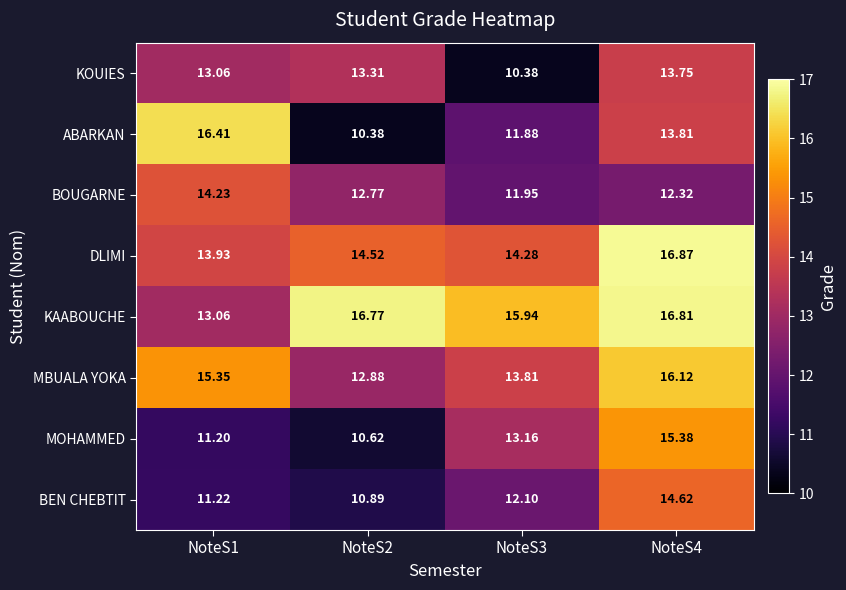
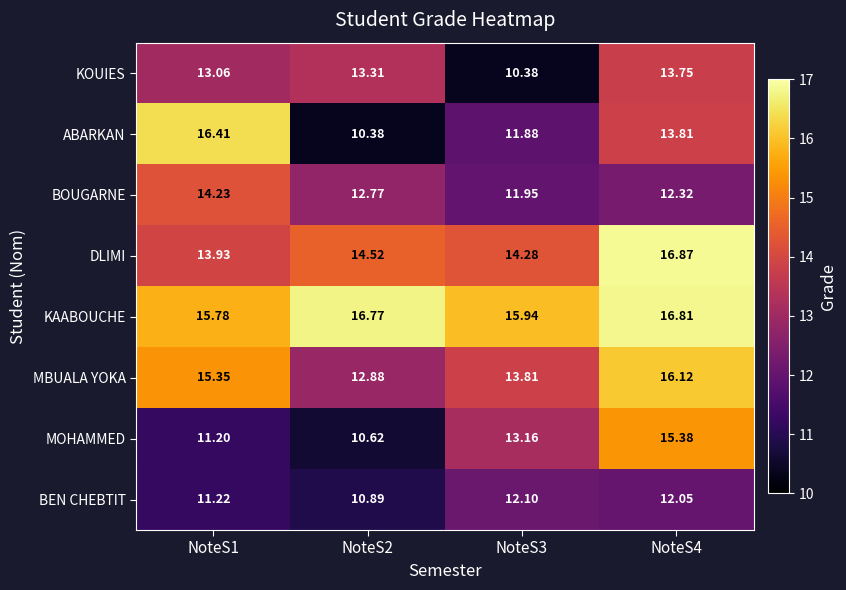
  {
    "KOUIES": {
      "NoteS1": 13.06,
      "NoteS2": 13.31,
      "NoteS3": 10.38,
      "NoteS4": 13.75
    },
    "ABARKAN": {
      "NoteS1": 16.41,
      "NoteS2": 10.38,
      "NoteS3": 11.88,
      "NoteS4": 13.81
    },
    "BOUGARNE": {
      "NoteS1": 14.23,
      "NoteS2": 12.77,
      "NoteS3": 11.95,
      "NoteS4": 12.32
    },
    "DLIMI": {
      "NoteS1": 13.93,
      "NoteS2": 14.52,
      "NoteS3": 14.28,
      "NoteS4": 16.87
    },
    "KAABOUCHE": {
-     "NoteS1": 13.06,
+     "NoteS1": 15.78,
      "NoteS2": 16.77,
      "NoteS3": 15.94,
      "NoteS4": 16.81
    },
    "MBUALA YOKA": {
      "NoteS1": 15.35,
      "NoteS2": 12.88,
      "NoteS3": 13.81,
      "NoteS4": 16.12
    },
    "MOHAMMED": {
      "NoteS1": 11.20,
      "NoteS2": 10.62,
      "NoteS3": 13.16,
      "NoteS4": 15.38
    },
    "BEN CHEBTIT": {
      "NoteS1": 11.22,
      "NoteS2": 10.89,
      "NoteS3": 12.10,
-     "NoteS4": 14.62
+     "NoteS4": 12.05
    }
  }
